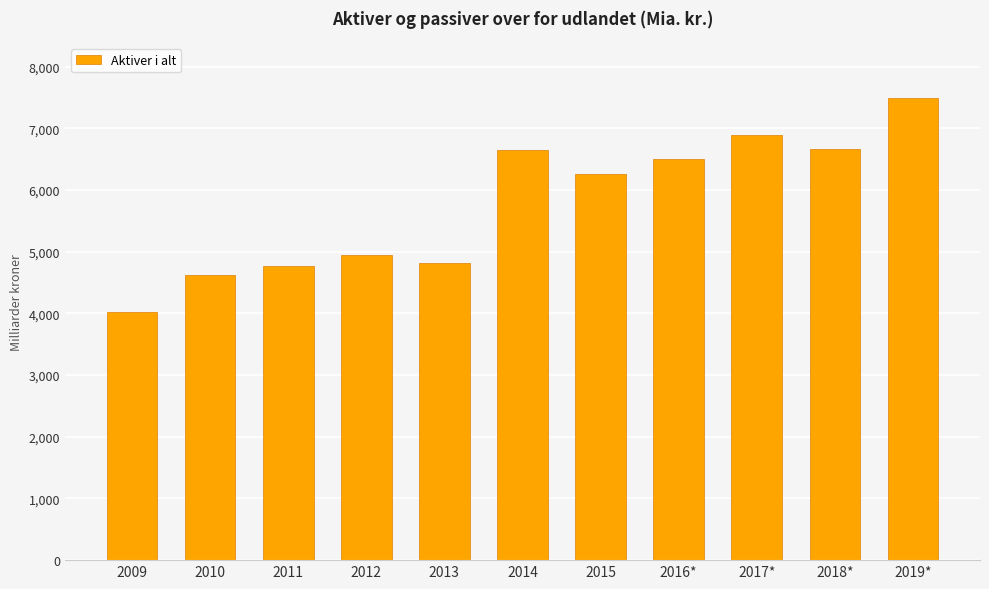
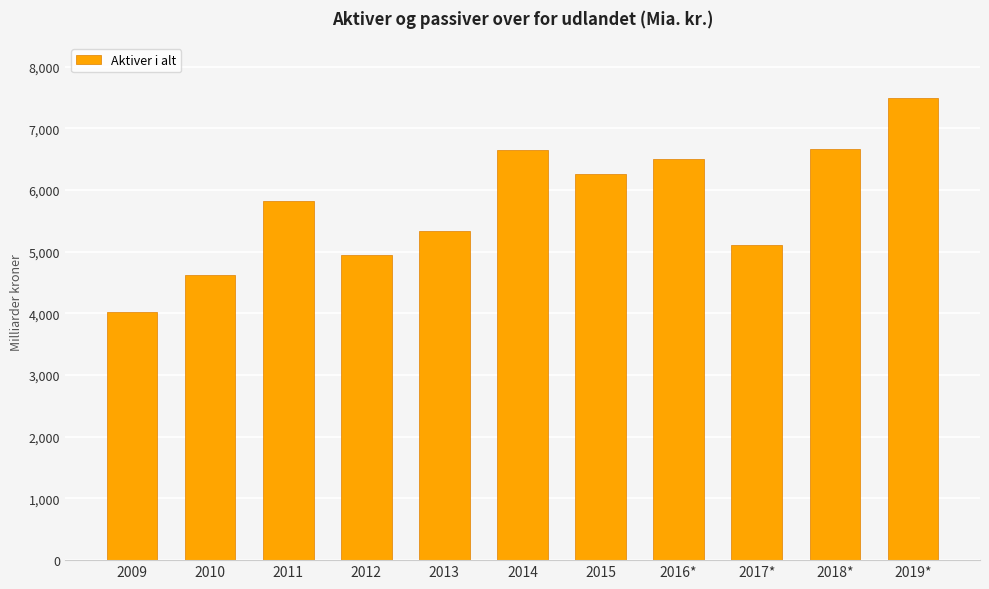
  {
    "2009": "4,000",
    "2010": "4,600",
-   "2011": "4,800",
+   "2011": "5,800",
    "2012": "4,900",
-   "2013": "4,800",
+   "2013": "5,300",
    "2014": "6,700",
    "2015": "6,300",
    "2016*": "6,500",
-   "2017*": "6,900",
+   "2017*": "5,100",
    "2018*": "6,700",
    "2019*": "7,500"
  }
